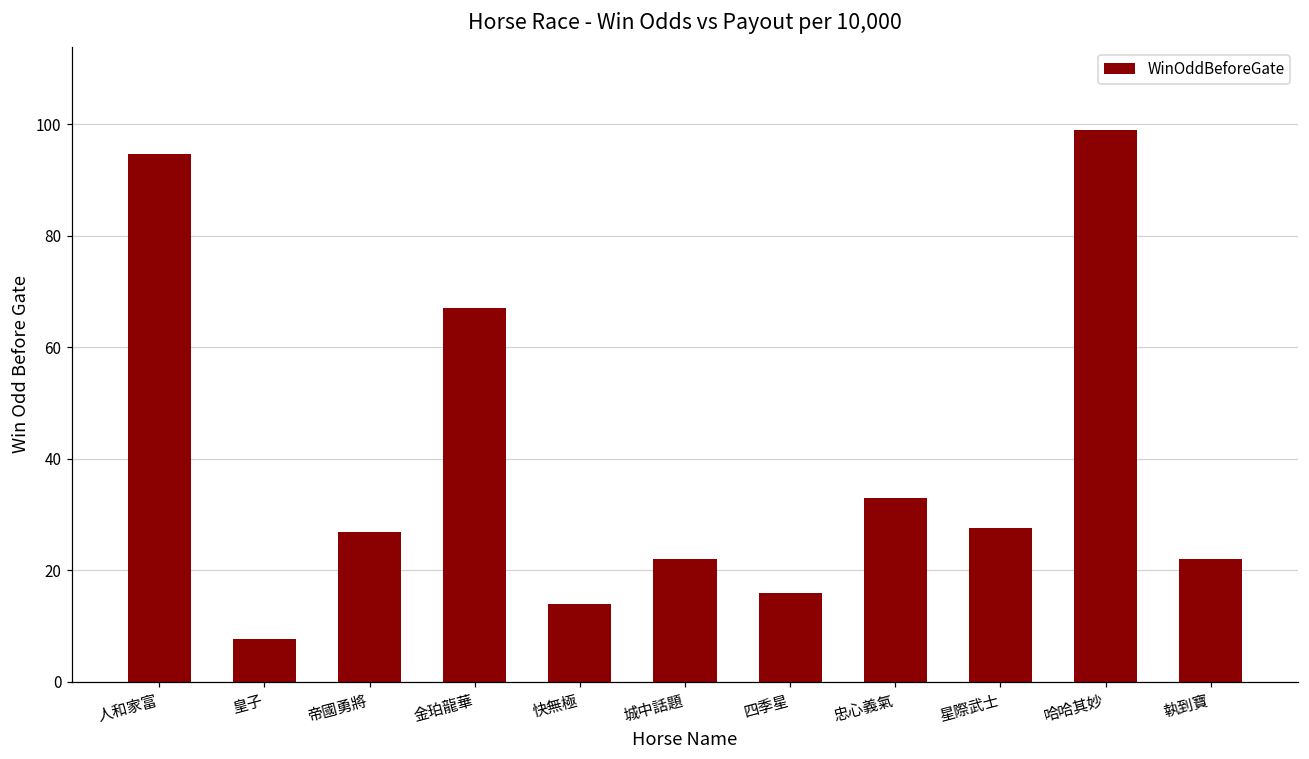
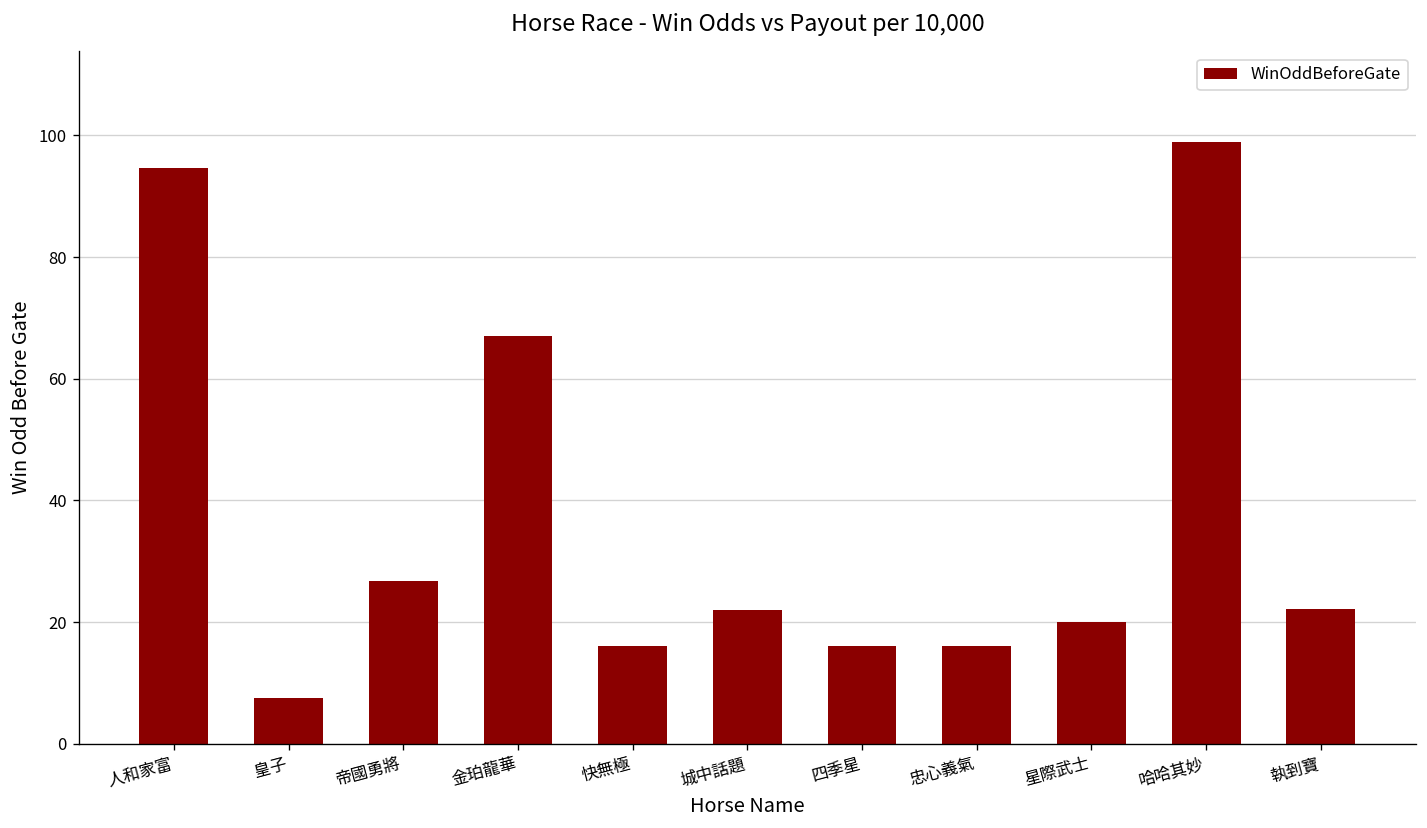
  {
    "人和家富": 95,
    "皇子": 8,
    "帝國勇將": 27,
    "金珀龍華": 67,
-   "快無極": 14,
+   "快無極": 16,
    "城中話題": 22,
    "四季星": 16,
-   "忠心義氣": 33,
-   "星際武士": 28,
+   "忠心義氣": 16,
+   "星際武士": 20,
    "哈哈其妙": 99,
    "執到寶": 22
  }
